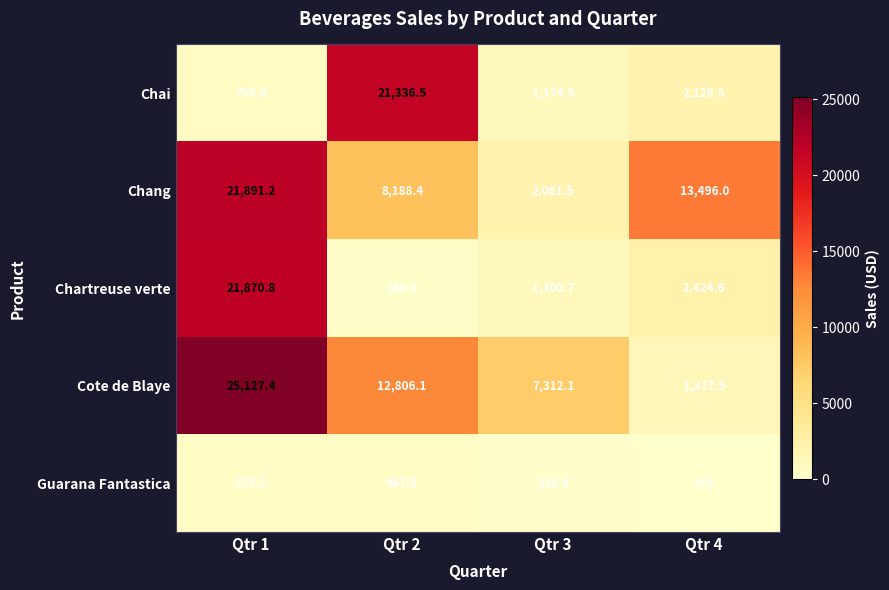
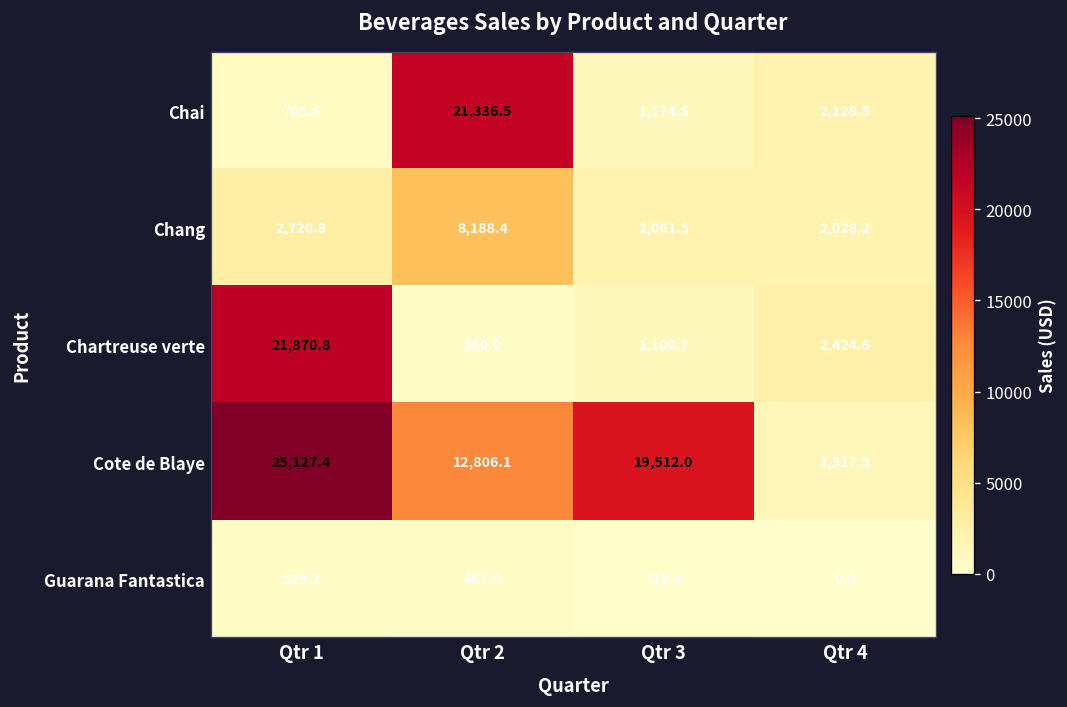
  {
    "Chai": {
      "Qtr 1": "705.6",
      "Qtr 2": "21,336.5",
      "Qtr 3": "1,174.5",
      "Qtr 4": "2,128.5"
    },
    "Chang": {
-     "Qtr 1": "21,891.2",
+     "Qtr 1": "2,720.8",
      "Qtr 2": "8,188.4",
      "Qtr 3": "2,061.5",
-     "Qtr 4": "13,496.0"
+     "Qtr 4": "2,028.2"
    },
    "Chartreuse verte": {
      "Qtr 1": "21,870.8",
      "Qtr 2": "360.0",
      "Qtr 3": "1,100.7",
      "Qtr 4": "2,424.6"
    },
    "Cote de Blaye": {
      "Qtr 1": "25,127.4",
      "Qtr 2": "12,806.1",
-     "Qtr 3": "7,312.1",
+     "Qtr 3": "19,512.0",
      "Qtr 4": "1,317.5"
    },
    "Guarana Fantastica": {
      "Qtr 1": "529.2",
      "Qtr 2": "467.6",
      "Qtr 3": "219.4",
      "Qtr 4": "0.0"
    }
  }
